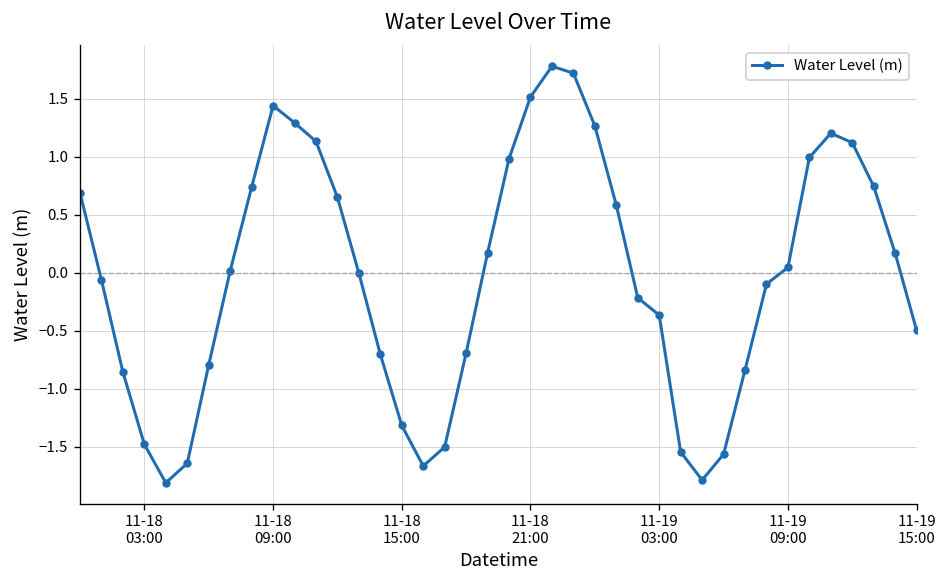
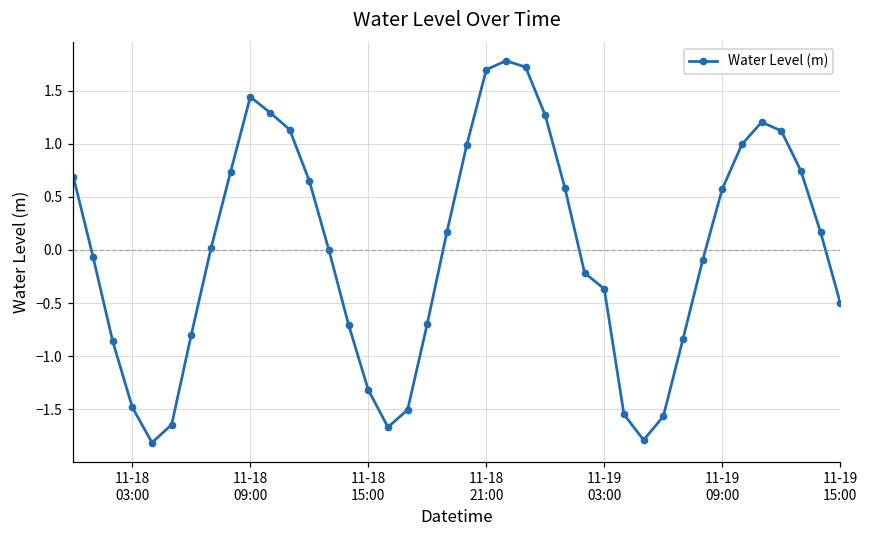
  {
    "11-18 03:00": -1.5,
    "11-18 09:00": 1.4,
    "11-18 15:00": -1.3,
-   "11-18 21:00": 1.5,
+   "11-18 21:00": 1.7,
    "11-19 03:00": -0.4,
-   "11-19 09:00": 0.0,
+   "11-19 09:00": 0.6,
    "11-19 15:00": -0.5
  }
